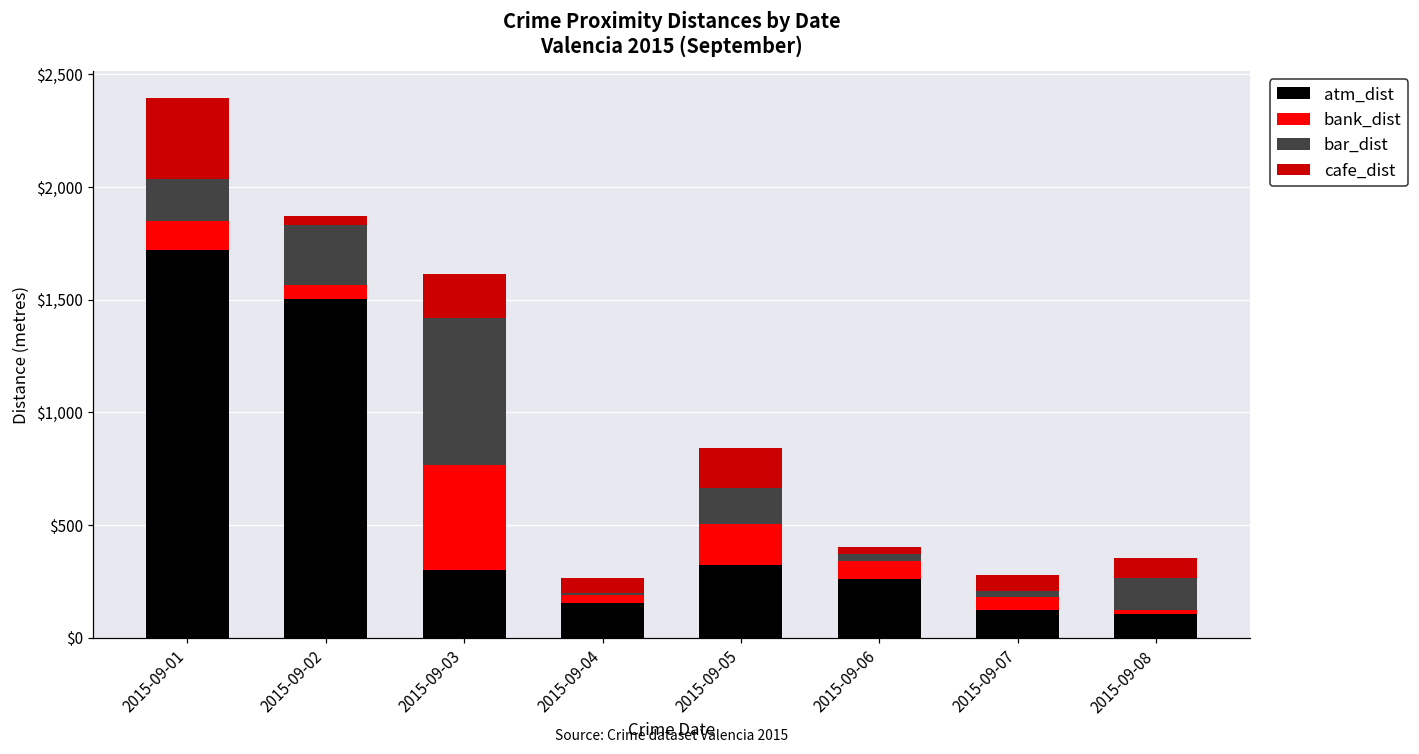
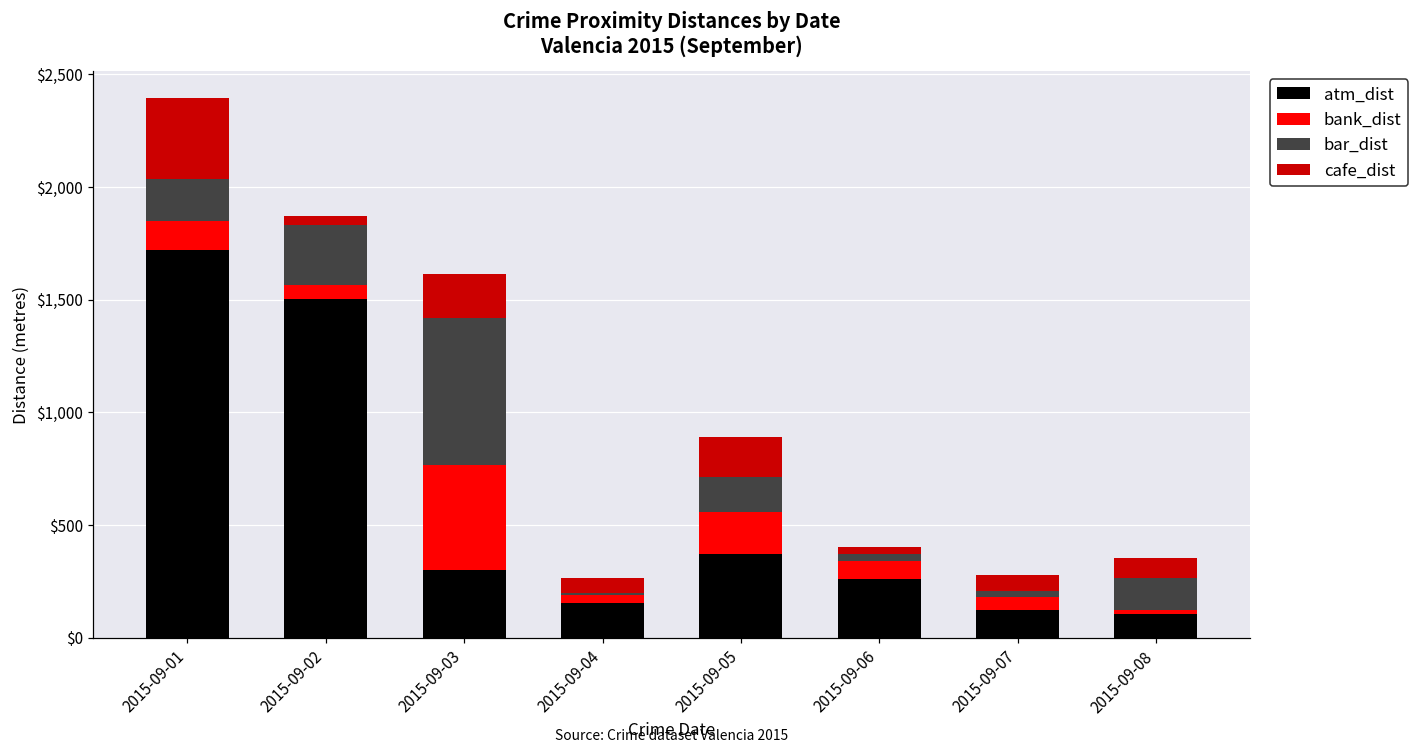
  {
    "atm_dist": {
      "2015-09-01": "$1,720",
      "2015-09-02": "$1,500",
      "2015-09-03": "$300",
      "2015-09-04": "$150",
-     "2015-09-05": "$320",
+     "2015-09-05": "$370",
      "2015-09-06": "$260",
      "2015-09-07": "$120",
      "2015-09-08": "$100"
    },
    "bar_dist": {
      "2015-09-01": "$190",
      "2015-09-02": "$270",
      "2015-09-03": "$650",
      "2015-09-05": "$160",
      "2015-09-06": "$30",
      "2015-09-07": "$20",
      "2015-09-08": "$140"
    }
  }
